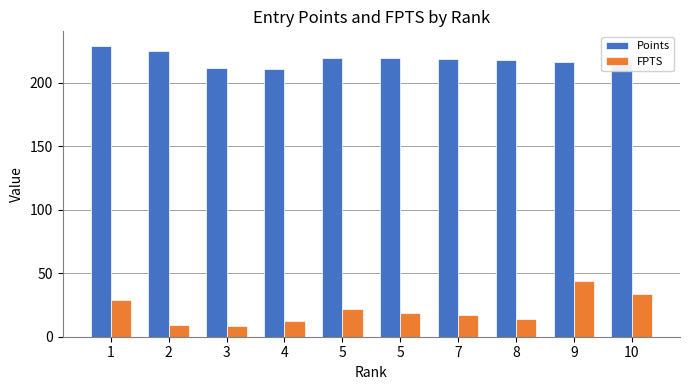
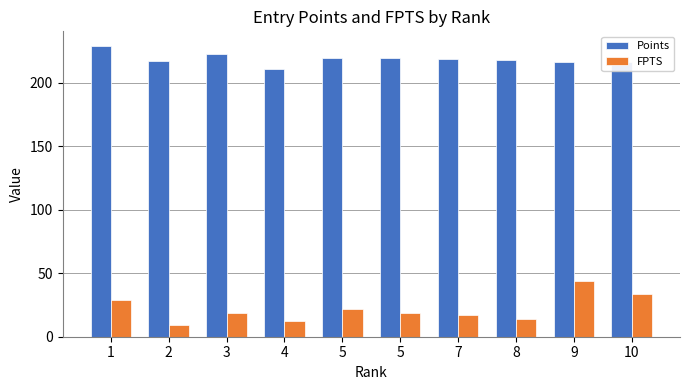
  {
    "Points": {
      "1": 229,
-     "2": 225,
-     "3": 212,
+     "2": 217,
+     "3": 222,
      "4": 211,
      "7": 219,
      "8": 218,
      "9": 217
    },
    "FPTS": {
      "1": 29,
      "2": 9,
-     "3": 8,
+     "3": 19,
      "4": 12,
      "7": 17,
      "8": 14,
      "9": 44,
      "10": 34
    }
  }
